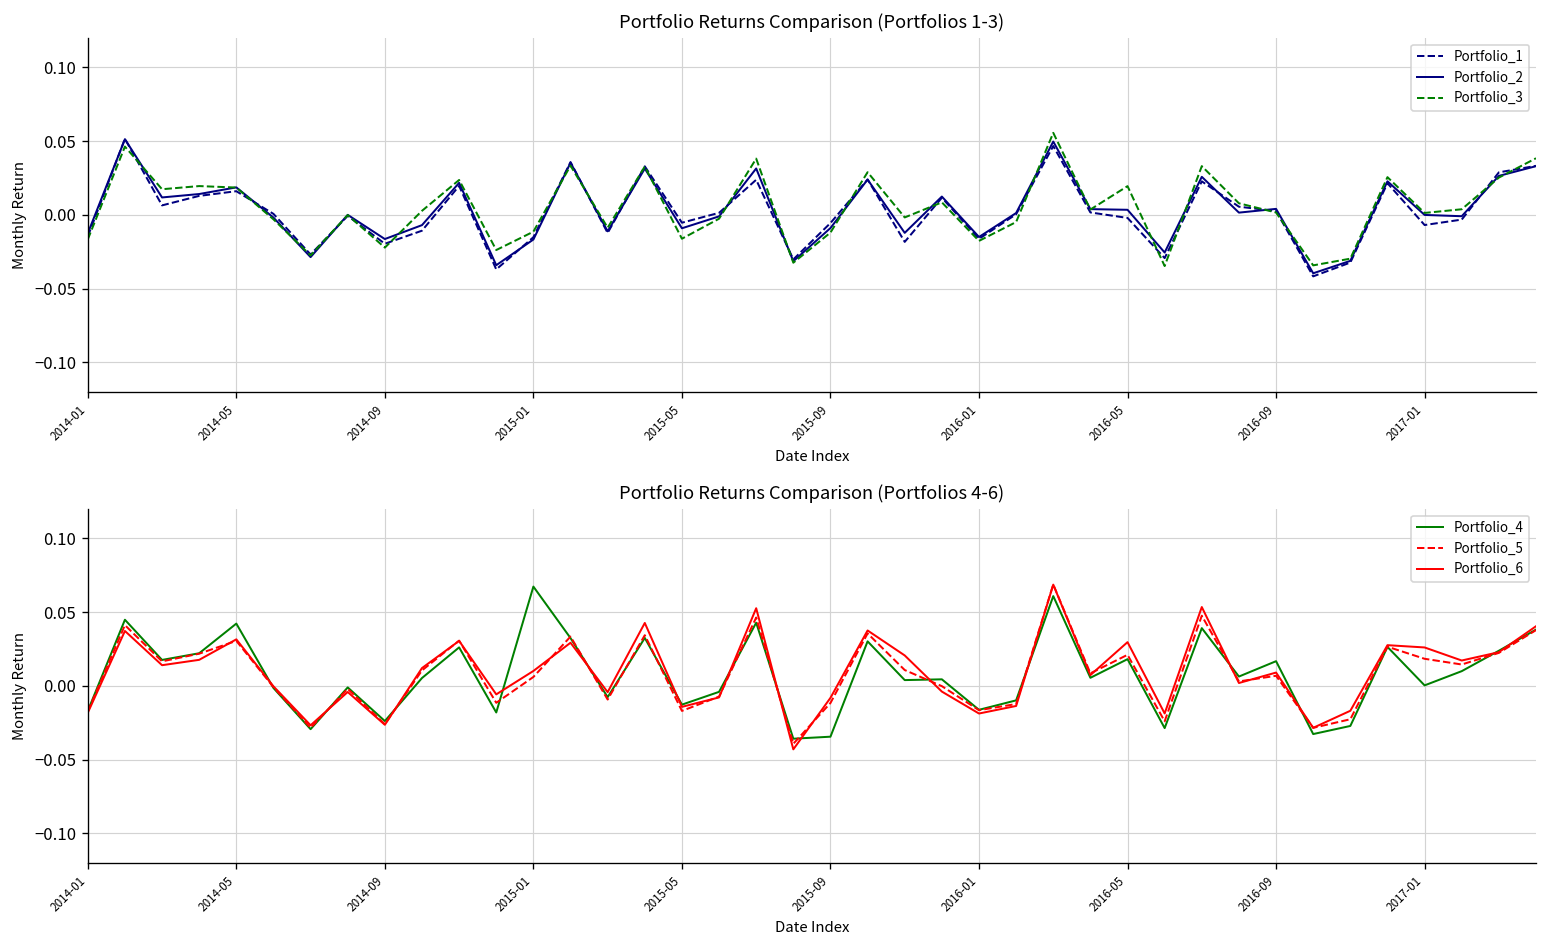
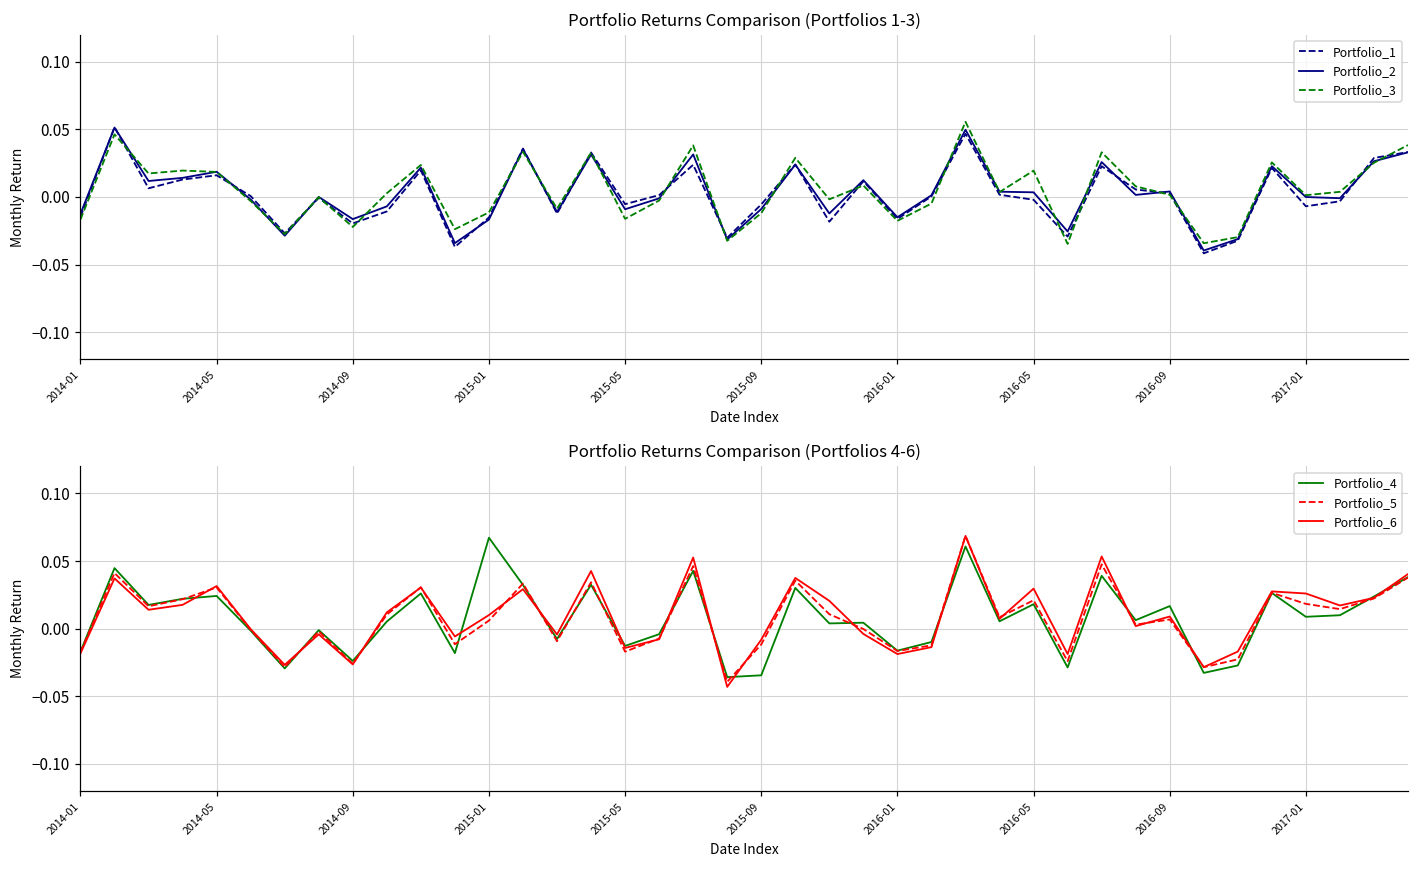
  {
    "Portfolio Returns Comparison (Portfolios 1-3)": {
      "Portfolio_3": {
        "2014-09": -0.022,
        "2015-01": -0.011,
        "2015-05": -0.016,
        "2015-09": -0.012,
        "2016-05": 0.019
      }
    },
    "Portfolio Returns Comparison (Portfolios 4-6)": {
      "Portfolio_4": {
-       "2014-05": 0.042,
+       "2014-05": 0.024,
        "2014-09": -0.024,
        "2015-01": 0.067,
        "2015-09": -0.034,
        "2016-05": 0.018,
        "2016-09": 0.017,
-       "2017-01": 0.000
+       "2017-01": 0.009
      }
    }
  }
